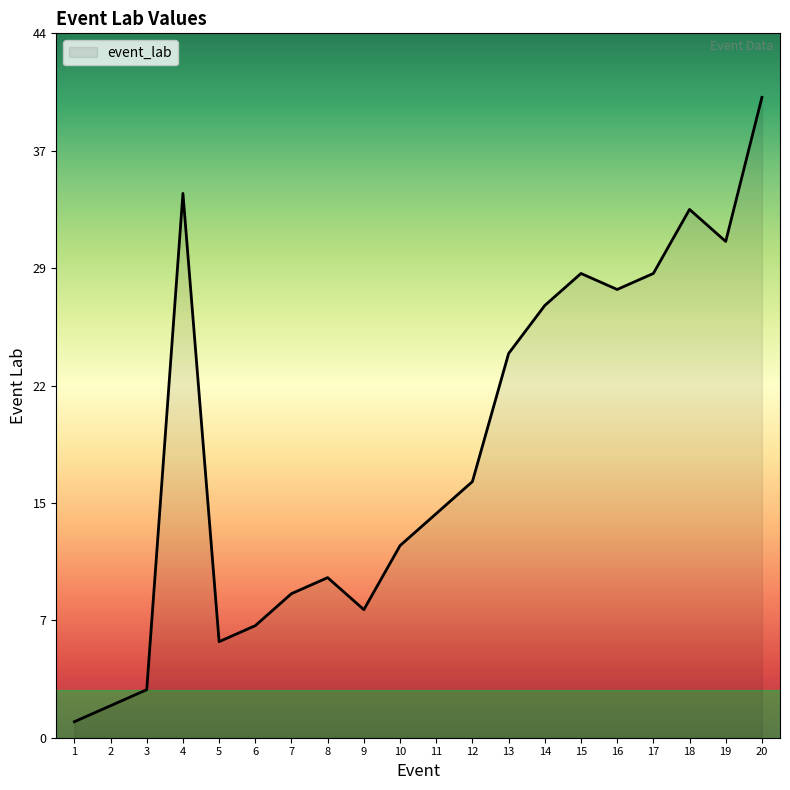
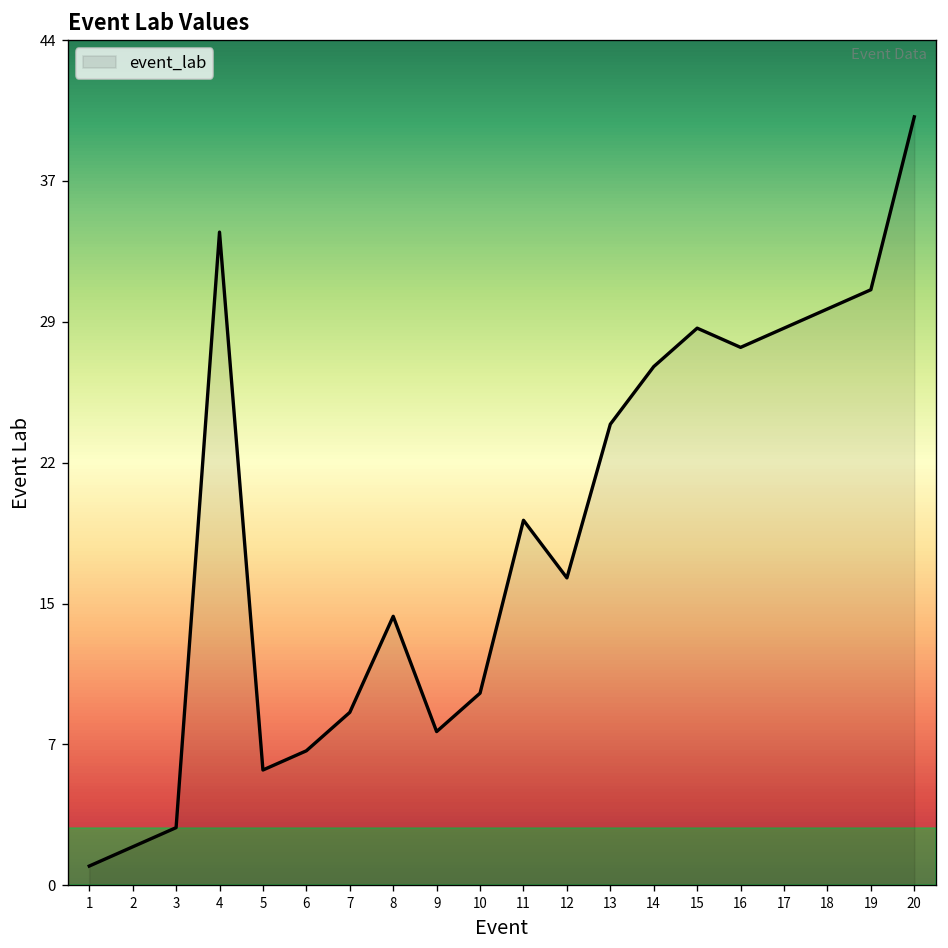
  {
    "4": 34,
    "5": 6,
    "6": 7,
    "7": 9,
-   "8": 10,
+   "8": 14,
    "9": 8,
-   "10": 12,
-   "11": 14,
+   "10": 10,
+   "11": 19,
    "12": 16,
    "13": 24,
    "14": 27,
    "15": 29,
    "16": 28,
    "17": 29,
-   "18": 33,
+   "18": 30,
    "19": 31,
    "20": 40
  }
